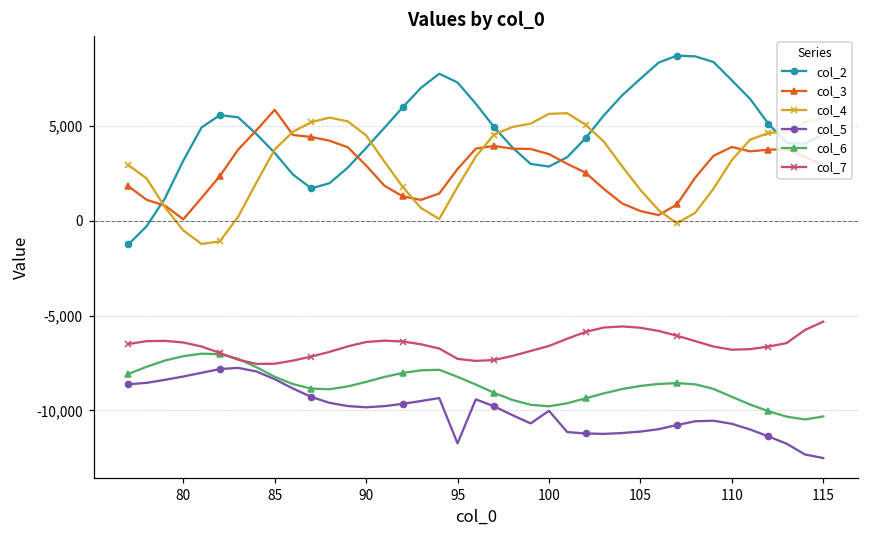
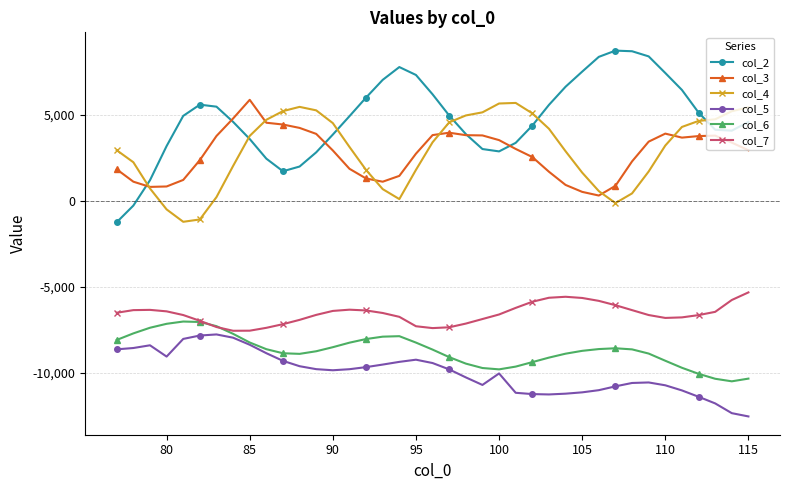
  {
    "col_2": {
      "80": "3,200",
      "85": "3,600",
      "90": "3,800",
      "95": "7,300",
      "100": "2,900",
      "105": "7,500",
      "110": "7,400"
    },
    "col_3": {
-     "80": "100",
+     "80": "800",
      "85": "5,900",
      "90": "2,900",
      "95": "2,700",
      "100": "3,500",
      "105": "500",
      "110": "3,900",
      "115": "2,900"
    },
    "col_4": {
      "80": "-500",
      "85": "3,800",
      "90": "4,500",
      "95": "1,800",
      "100": "5,600",
      "105": "1,600",
      "110": "3,200"
    },
    "col_5": {
-     "80": "-8,200",
+     "80": "-9,000",
      "90": "-9,800",
-     "95": "-11,700",
+     "95": "-9,200",
      "100": "-10,000",
      "105": "-11,100",
      "110": "-10,700",
      "115": "-12,500"
    },
    "col_6": {
      "80": "-7,100",
      "90": "-8,500",
      "95": "-8,200",
      "100": "-9,800",
      "105": "-8,700",
      "110": "-9,300",
      "115": "-10,300"
    },
    "col_7": {
      "80": "-6,400",
      "85": "-7,500",
      "90": "-6,400",
      "95": "-7,300",
      "100": "-6,600",
      "105": "-5,600",
      "110": "-6,800",
      "115": "-5,300"
    }
  }
